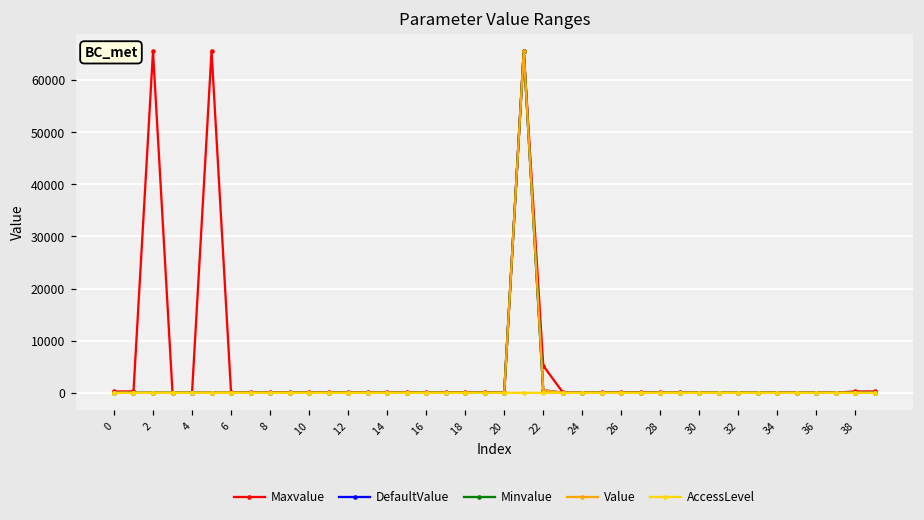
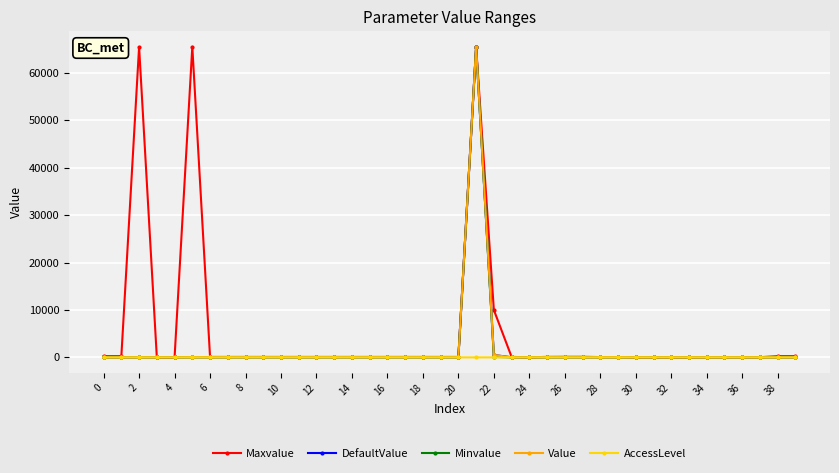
  {
    "Maxvalue": {
      "2": 66000,
-     "22": 5000
+     "22": 10000
    }
  }
